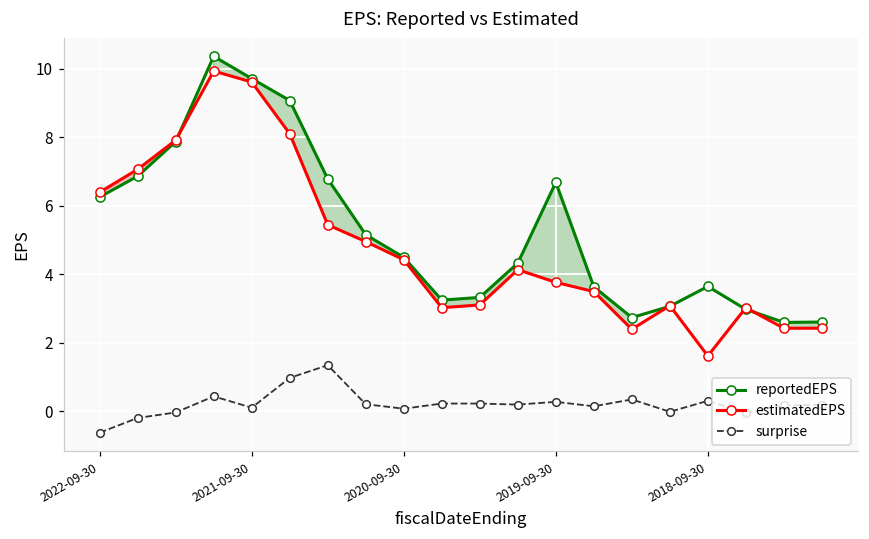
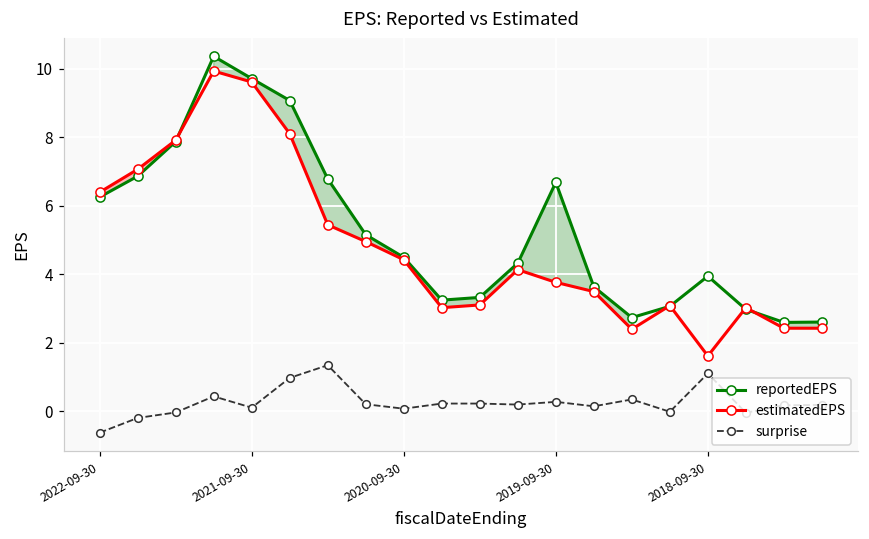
  {
    "reportedEPS": {
      "2022-09-30": 6.3,
      "2021-09-30": 9.7,
      "2019-09-30": 6.7,
-     "2018-09-30": 3.6
+     "2018-09-30": 3.9
    },
    "estimatedEPS": {
      "2022-09-30": 6.4,
      "2021-09-30": 9.6,
      "2019-09-30": 3.8,
      "2018-09-30": 1.6
    },
    "surprise": {
      "2022-09-30": -0.6,
      "2021-09-30": 0.1,
      "2020-09-30": 0.1,
      "2019-09-30": 0.3,
-     "2018-09-30": 0.3
+     "2018-09-30": 1.1
    }
  }
